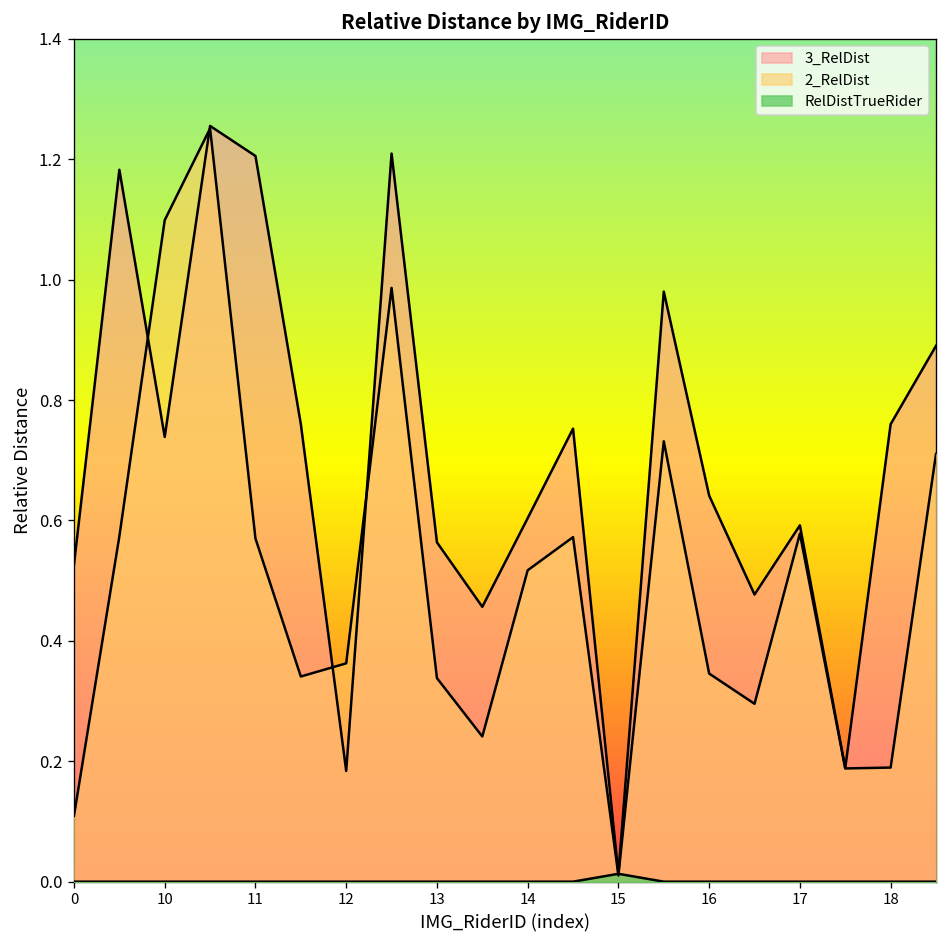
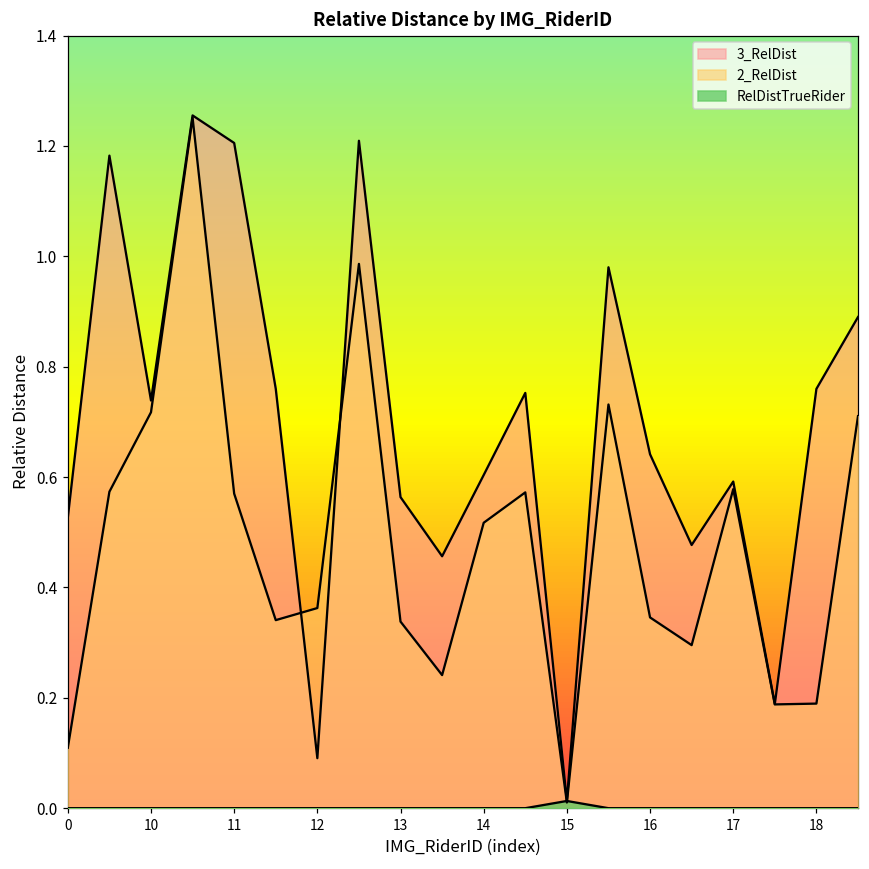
  {
    "3_RelDist": {
      "0": 0.53,
      "10": 0.74,
-     "12": 0.18,
+     "12": 0.09,
      "14": 0.60,
      "16": 0.64,
      "18": 0.76
    },
    "2_RelDist": {
      "0": 0.11,
-     "10": 1.10,
+     "10": 0.72,
      "12": 0.36,
      "14": 0.52,
      "16": 0.35,
      "18": 0.19
    },
    "RelDistTrueRider": {
      "0": 0.00,
      "10": 0.00,
      "12": 0.00,
      "14": 0.00,
      "16": 0.00,
      "18": 0.00
    }
  }
